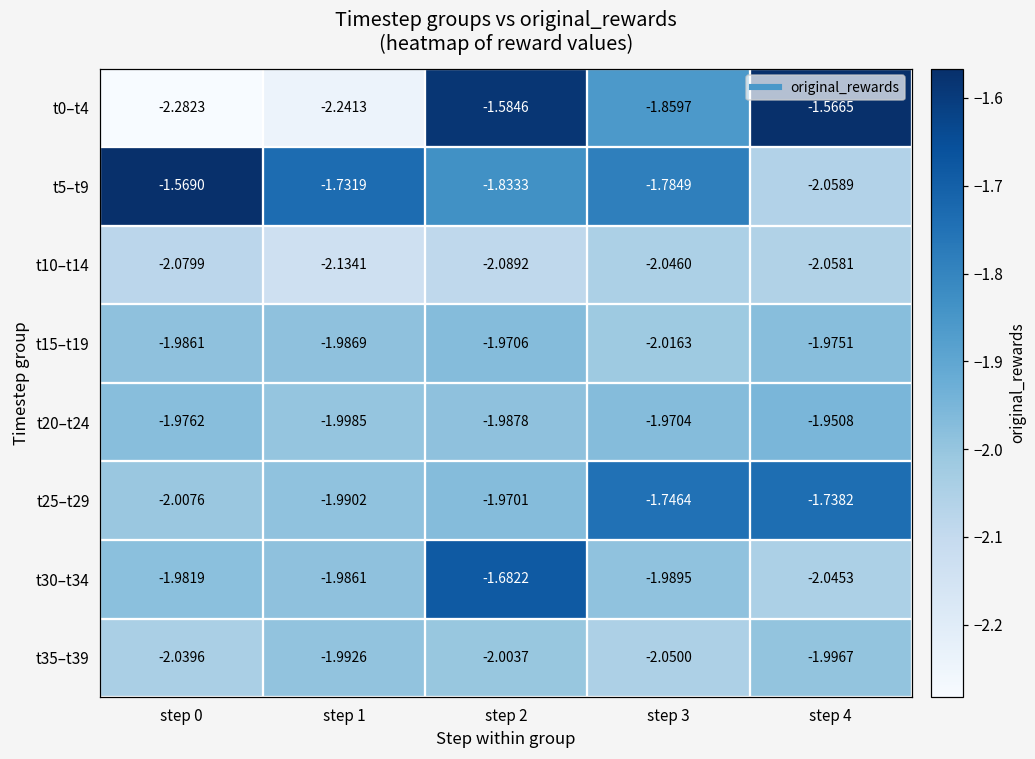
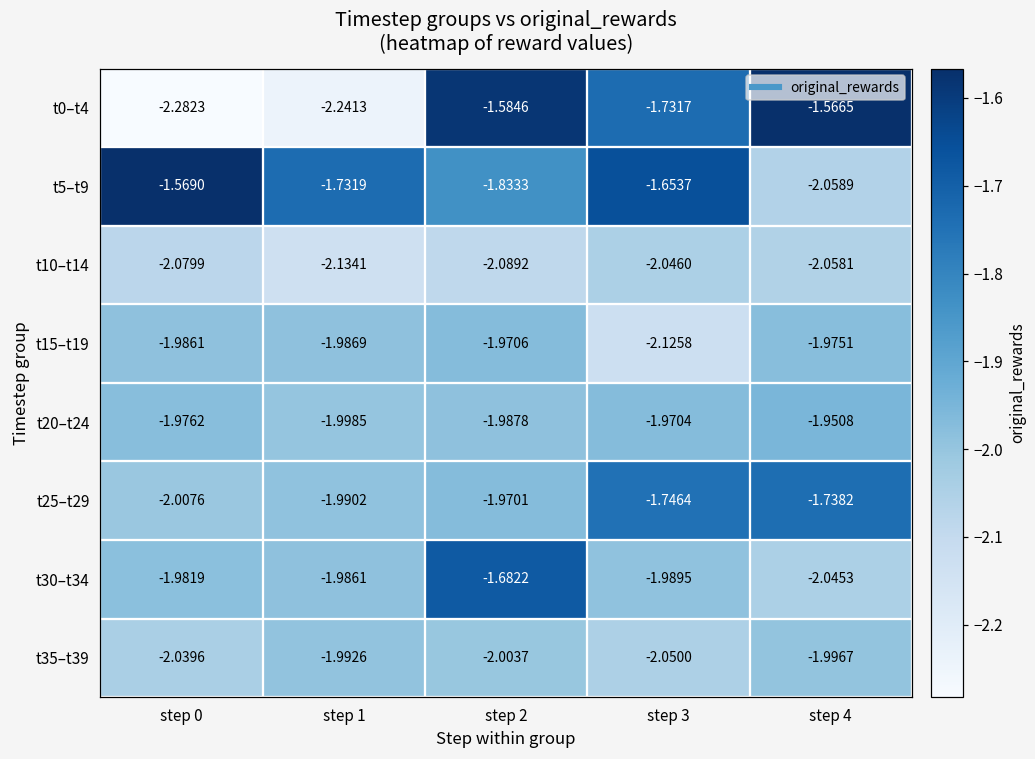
  {
    "t0–t4": {
      "step 0": -2.2823,
      "step 1": -2.2413,
      "step 2": -1.5846,
-     "step 3": -1.8597,
+     "step 3": -1.7317,
      "step 4": -1.5665
    },
    "t5–t9": {
      "step 0": -1.5690,
      "step 1": -1.7319,
      "step 2": -1.8333,
-     "step 3": -1.7849,
+     "step 3": -1.6537,
      "step 4": -2.0589
    },
    "t10–t14": {
      "step 0": -2.0799,
      "step 1": -2.1341,
      "step 2": -2.0892,
      "step 3": -2.0460,
      "step 4": -2.0581
    },
    "t15–t19": {
      "step 0": -1.9861,
      "step 1": -1.9869,
      "step 2": -1.9706,
-     "step 3": -2.0163,
+     "step 3": -2.1258,
      "step 4": -1.9751
    },
    "t20–t24": {
      "step 0": -1.9762,
      "step 1": -1.9985,
      "step 2": -1.9878,
      "step 3": -1.9704,
      "step 4": -1.9508
    },
    "t25–t29": {
      "step 0": -2.0076,
      "step 1": -1.9902,
      "step 2": -1.9701,
      "step 3": -1.7464,
      "step 4": -1.7382
    },
    "t30–t34": {
      "step 0": -1.9819,
      "step 1": -1.9861,
      "step 2": -1.6822,
      "step 3": -1.9895,
      "step 4": -2.0453
    },
    "t35–t39": {
      "step 0": -2.0396,
      "step 1": -1.9926,
      "step 2": -2.0037,
      "step 3": -2.0500,
      "step 4": -1.9967
    }
  }
